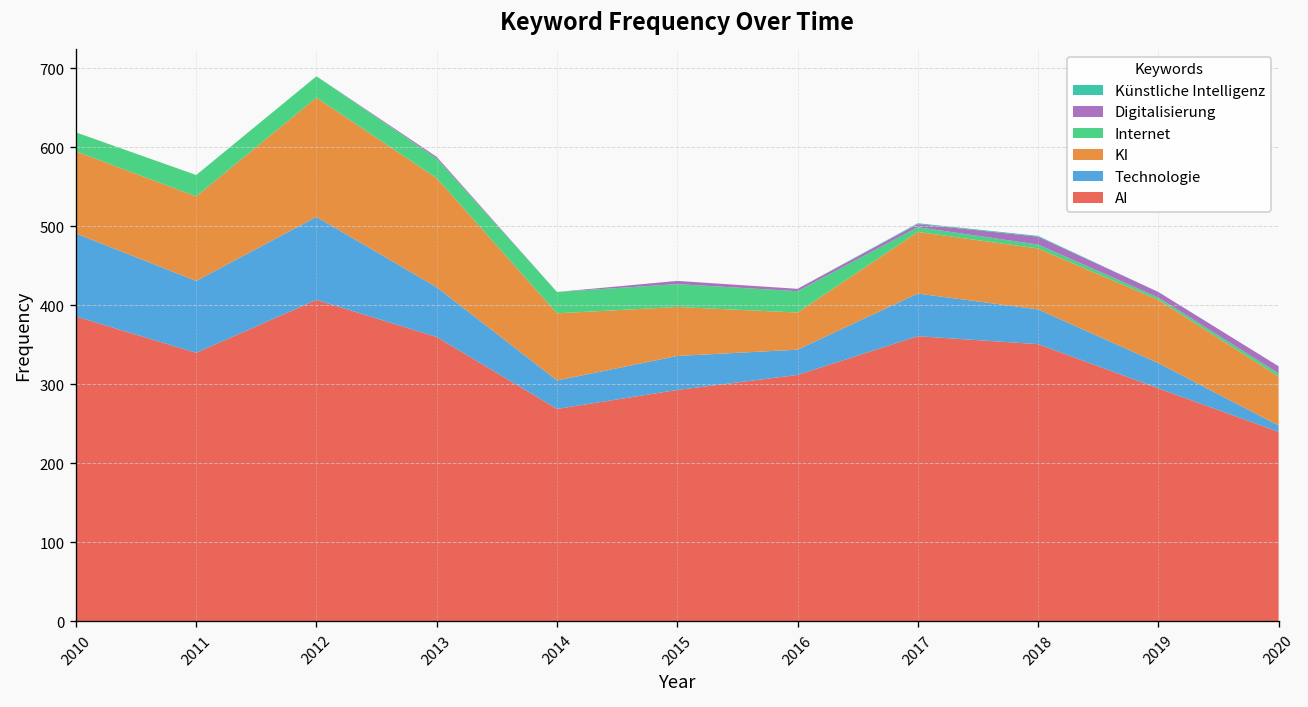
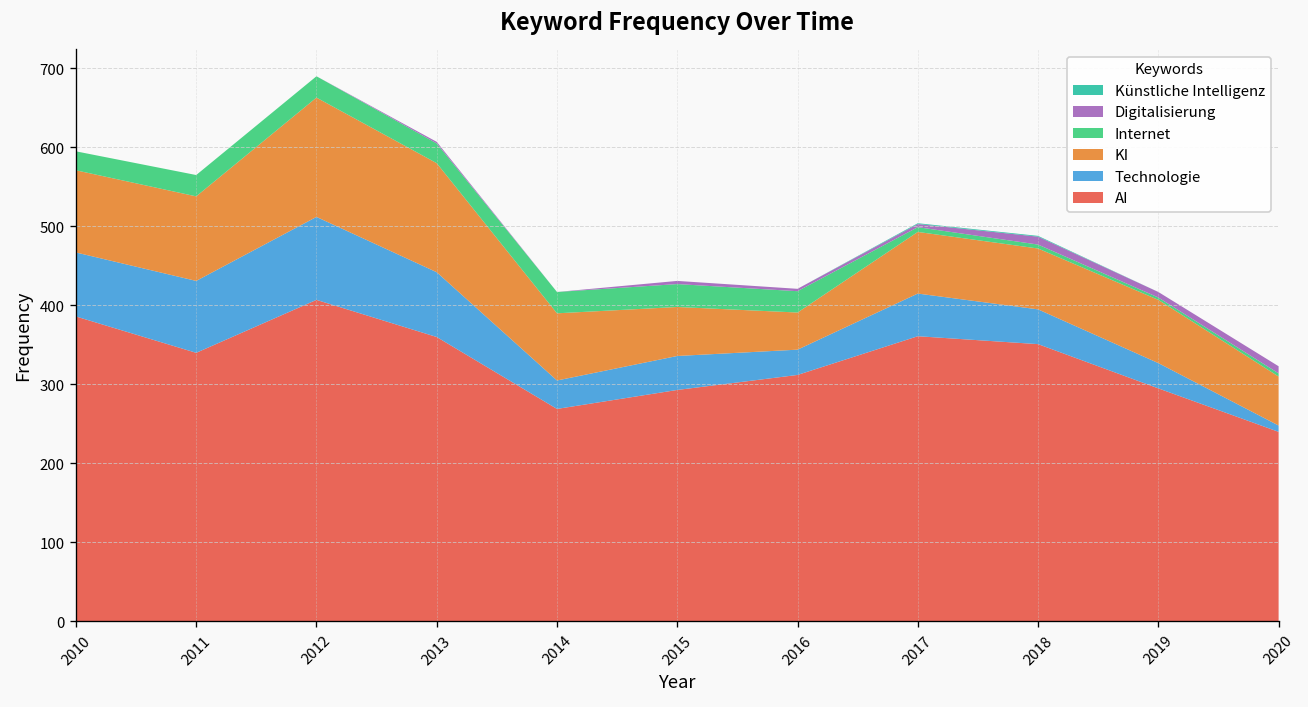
  {
    "Technologie": {
-     "2010": 110,
+     "2010": 80,
      "2011": 90,
      "2012": 110,
-     "2013": 60,
+     "2013": 80,
      "2014": 40,
      "2015": 40,
      "2016": 30,
      "2017": 50,
      "2018": 40,
      "2019": 30,
      "2020": 10
    }
  }
